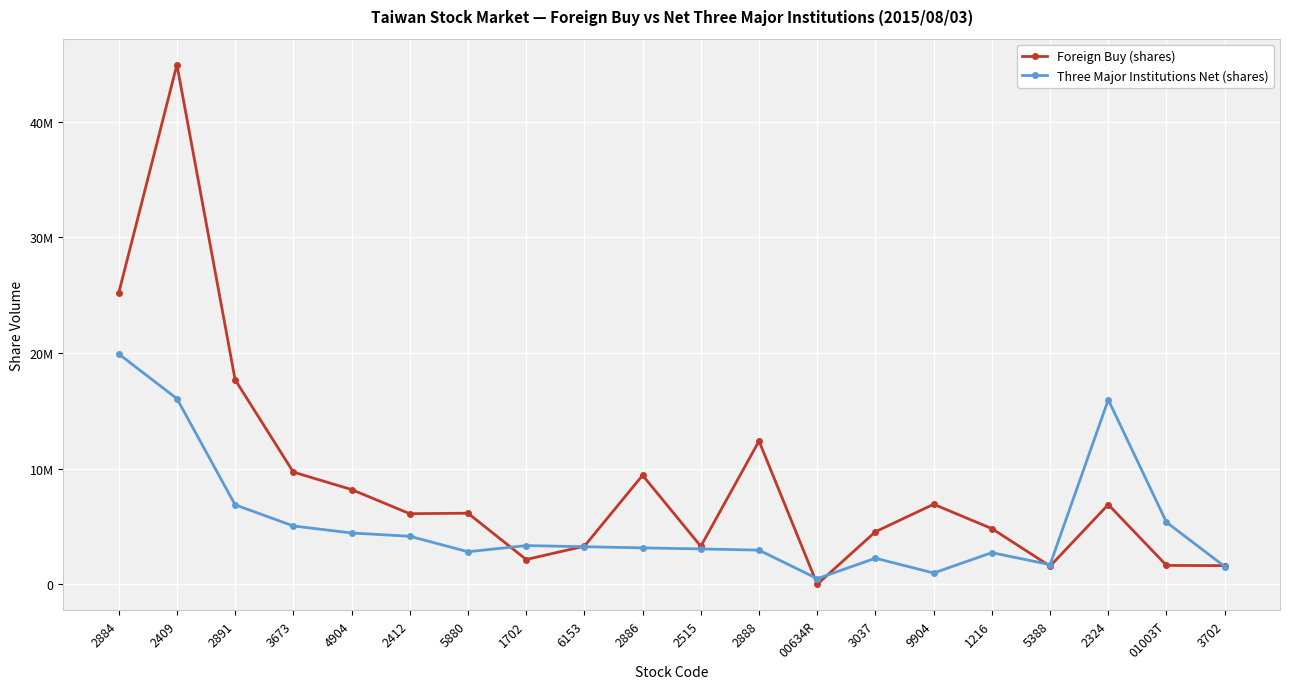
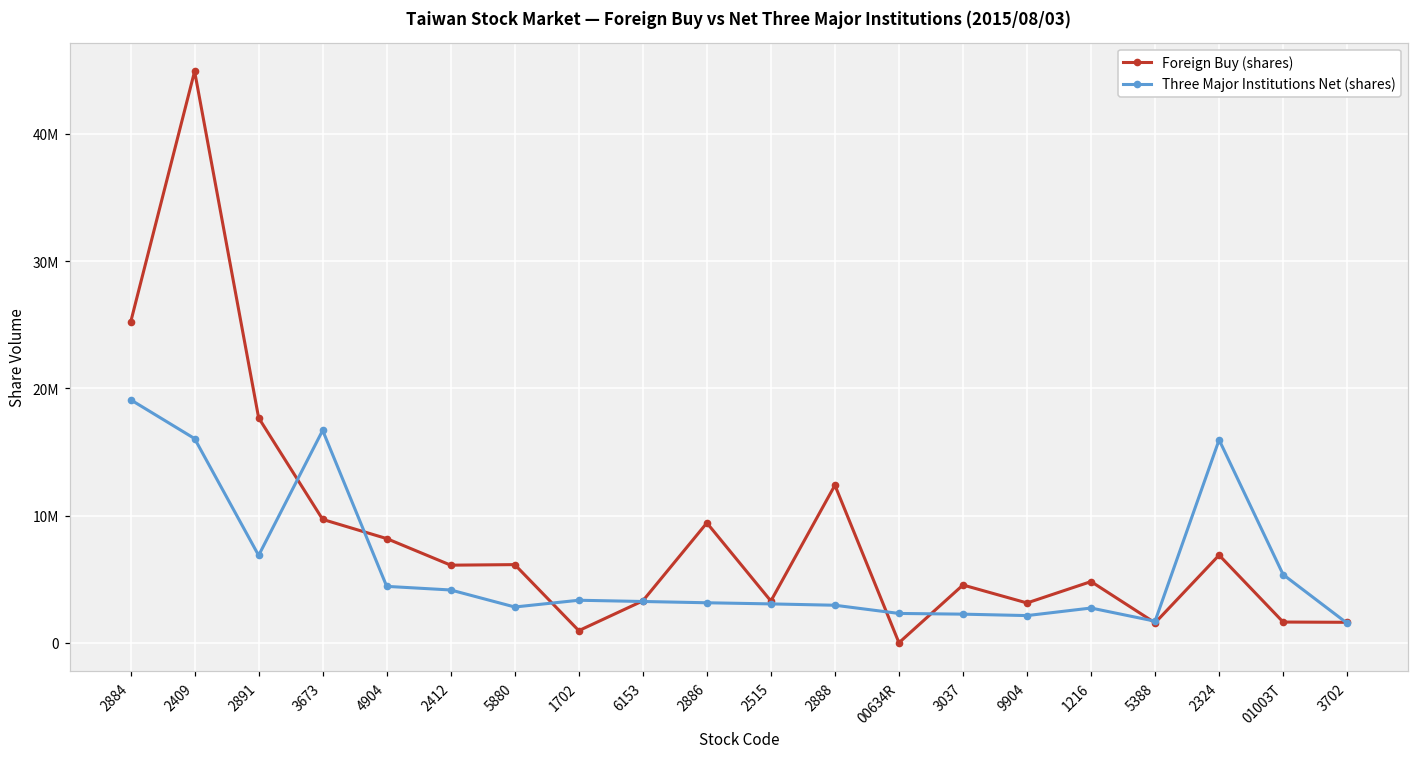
  {
    "Foreign Buy (shares)": {
      "2884": 25200000,
      "2409": 44900000,
      "2891": 17700000,
      "3673": 9700000,
      "4904": 8200000,
      "2412": 6100000,
      "5880": 6100000,
-     "1702": 2100000,
+     "1702": 1000000,
      "2886": 9400000,
      "2515": 3300000,
      "2888": 12400000,
      "00634R": 0,
      "3037": 4500000,
-     "9904": 6900000,
+     "9904": 3100000,
      "1216": 4800000,
      "2324": 6900000,
      "01003T": 1600000
    },
    "Three Major Institutions Net (shares)": {
-     "2884": 19900000,
+     "2884": 19100000,
      "2409": 16000000,
      "2891": 6900000,
-     "3673": 5000000,
+     "3673": 16700000,
      "4904": 4400000,
      "2412": 4100000,
      "5880": 2800000,
      "1702": 3300000,
      "2886": 3100000,
      "2515": 3100000,
      "2888": 2900000,
-     "00634R": 500000,
+     "00634R": 2300000,
      "3037": 2200000,
-     "9904": 1000000,
+     "9904": 2100000,
      "1216": 2700000,
      "2324": 15900000,
      "01003T": 5400000
    }
  }
